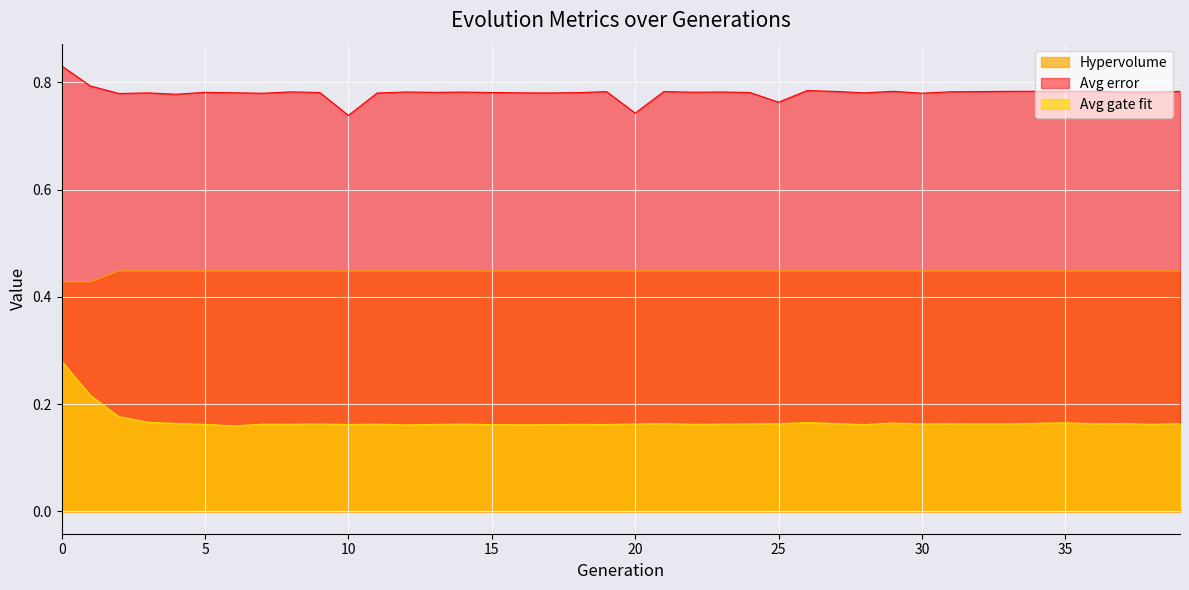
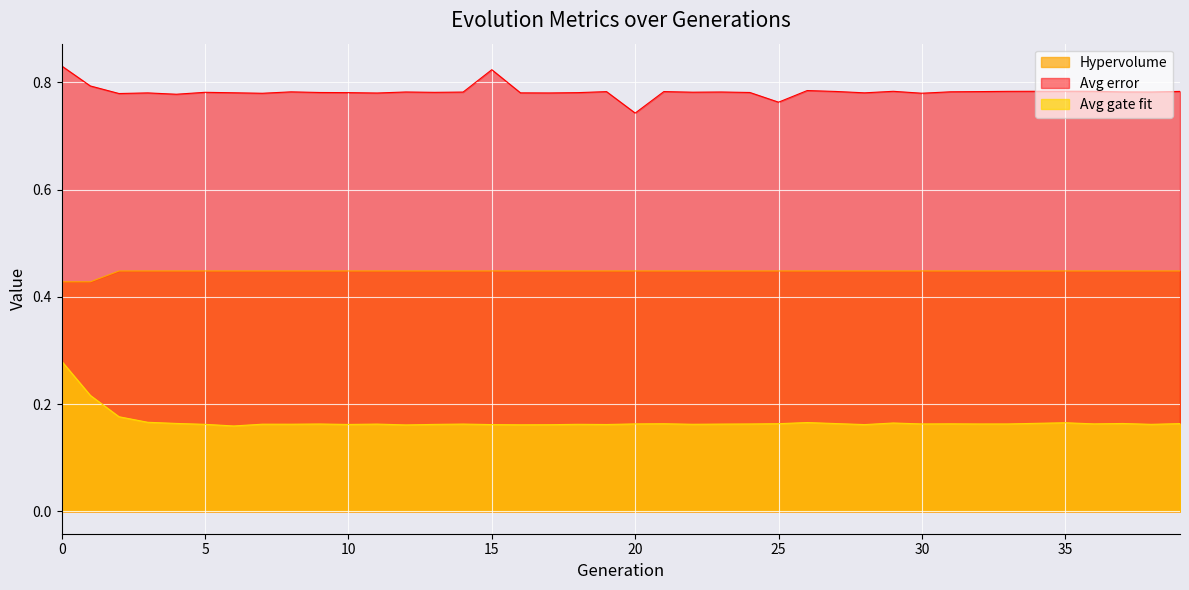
  {
    "Avg error": {
      "0": 0.83,
      "5": 0.78,
-     "10": 0.74,
-     "15": 0.78,
+     "10": 0.78,
+     "15": 0.82,
      "20": 0.74,
      "25": 0.76,
      "30": 0.78
    }
  }
